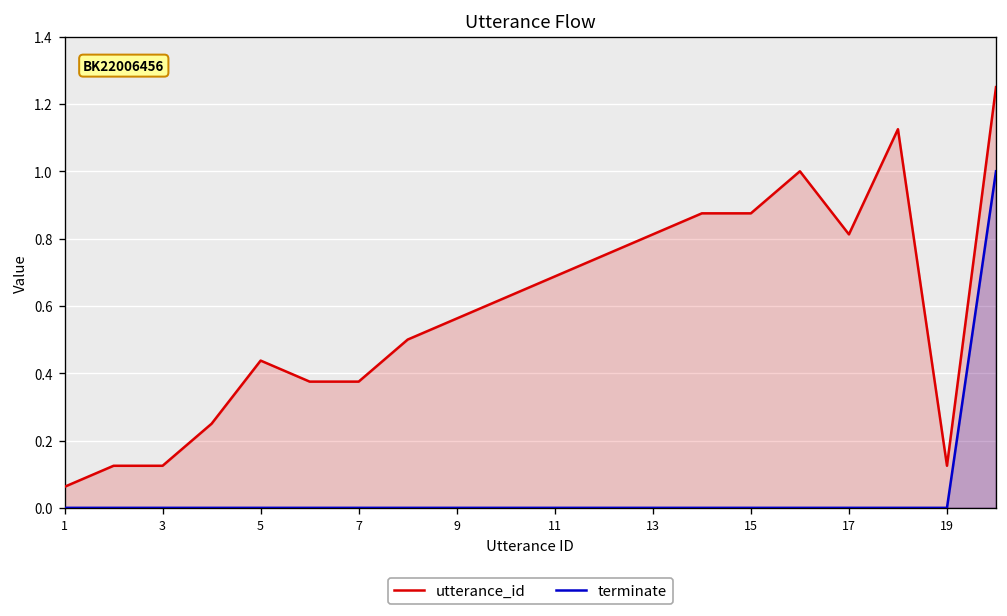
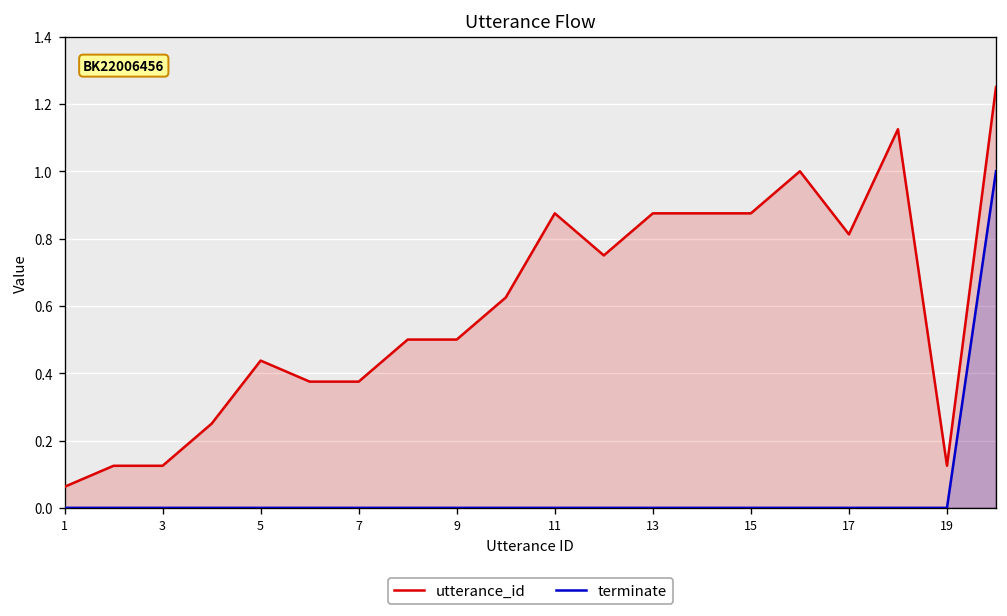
  {
    "utterance_id": {
      "1": 0.06,
      "3": 0.13,
      "5": 0.44,
      "7": 0.38,
-     "9": 0.56,
-     "11": 0.69,
-     "13": 0.81,
+     "9": 0.50,
+     "11": 0.88,
+     "13": 0.88,
      "15": 0.88,
      "17": 0.81,
      "19": 0.13
    },
    "terminate": {
      "1": 0.00,
      "3": 0.00,
      "5": 0.00,
      "7": 0.00,
      "9": 0.00,
      "11": 0.00,
      "13": 0.00,
      "15": 0.00,
      "17": 0.00,
      "19": 0.00
    }
  }
